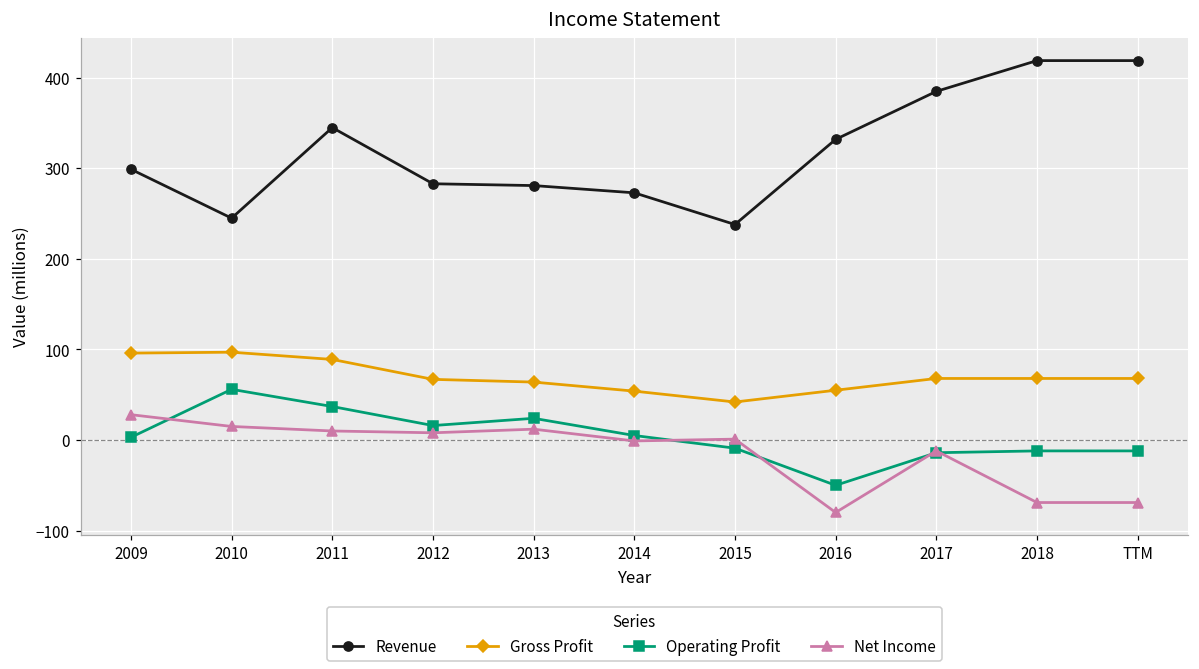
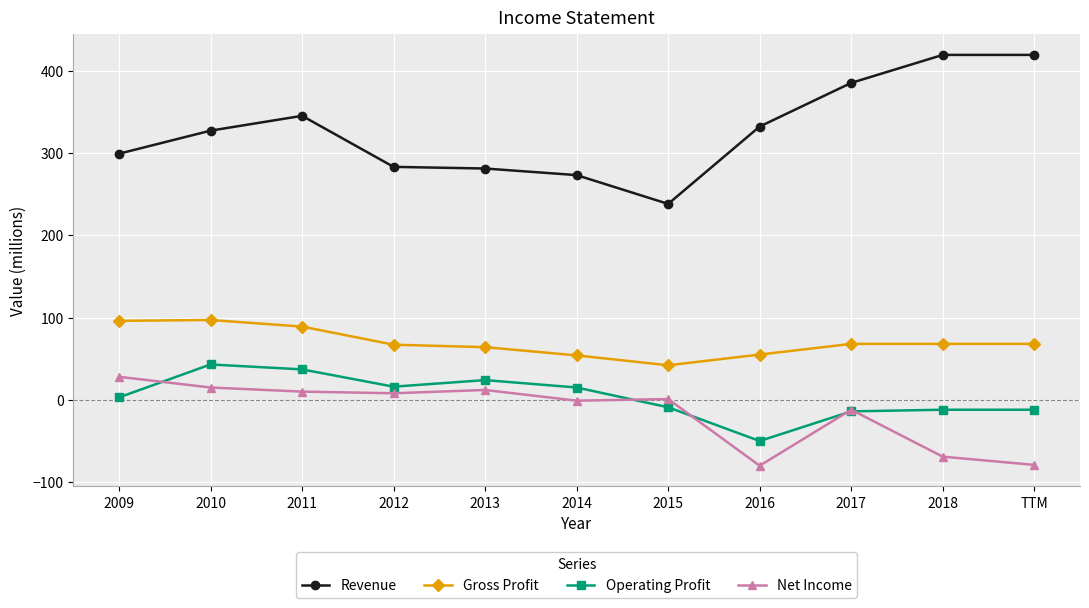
  {
    "Revenue": {
      "2009": 300,
-     "2010": 250,
+     "2010": 330,
      "2011": 350,
      "2012": 280,
      "2013": 280,
      "2014": 270,
      "2015": 240,
      "2016": 330,
      "2017": 390,
      "2018": 420,
      "TTM": 420
    },
    "Gross Profit": {
      "2009": 100,
      "2010": 100,
      "2011": 90,
      "2012": 70,
      "2013": 60,
      "2014": 50,
      "2015": 40,
      "2016": 60,
      "2017": 70,
      "2018": 70,
      "TTM": 70
    },
    "Operating Profit": {
      "2009": 0,
-     "2010": 60,
+     "2010": 40,
      "2011": 40,
      "2012": 20,
      "2013": 20,
-     "2014": 10,
+     "2014": 20,
      "2015": -10,
      "2016": -50,
      "2018": -10,
      "TTM": -10
    },
    "Net Income": {
      "2009": 30,
      "2010": 20,
      "2011": 10,
      "2012": 10,
      "2013": 10,
      "2014": 0,
      "2015": 0,
      "2016": -80,
      "2018": -70,
-     "TTM": -70
+     "TTM": -80
    }
  }
